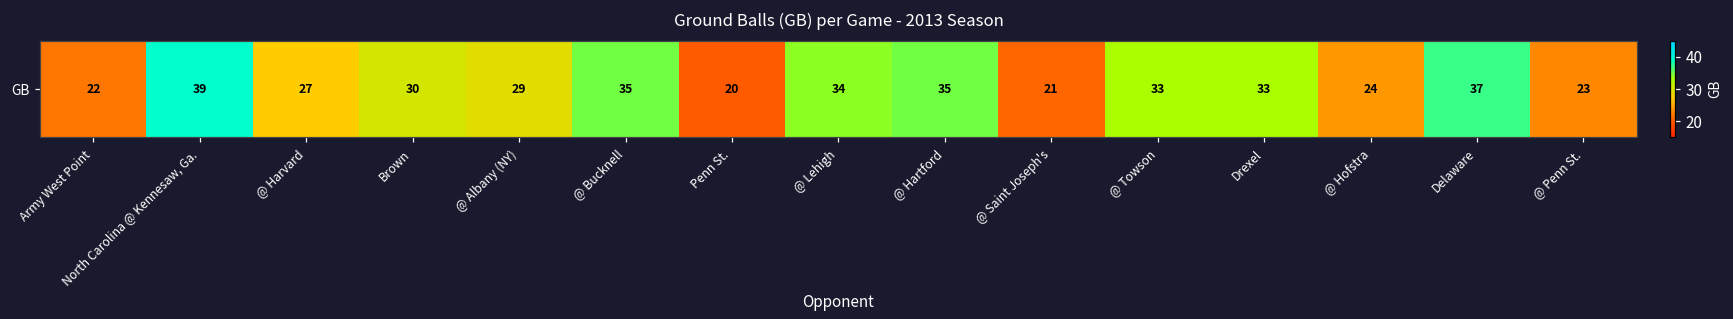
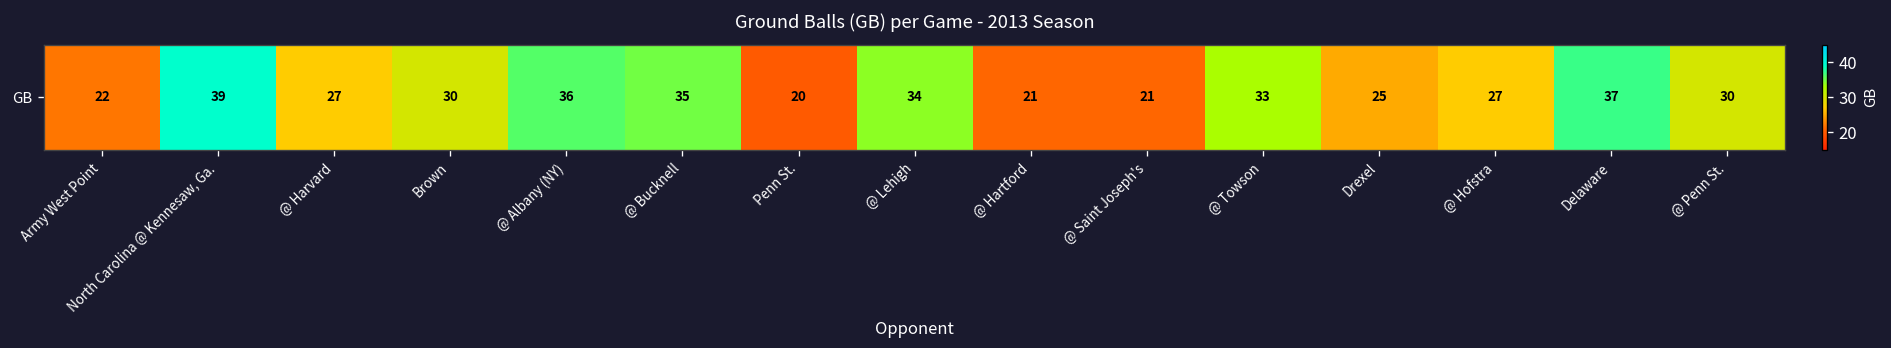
  {
    "GB": {
      "Army West Point": 22,
      "North Carolina @ Kennesaw, Ga.": 39,
      "@ Harvard": 27,
      "Brown": 30,
-     "@ Albany (NY)": 29,
+     "@ Albany (NY)": 36,
      "@ Bucknell": 35,
      "Penn St.": 20,
      "@ Lehigh": 34,
-     "@ Hartford": 35,
+     "@ Hartford": 21,
      "@ Saint Joseph's": 21,
      "@ Towson": 33,
-     "Drexel": 33,
-     "@ Hofstra": 24,
+     "Drexel": 25,
+     "@ Hofstra": 27,
      "Delaware": 37,
-     "@ Penn St.": 23
+     "@ Penn St.": 30
    }
  }
